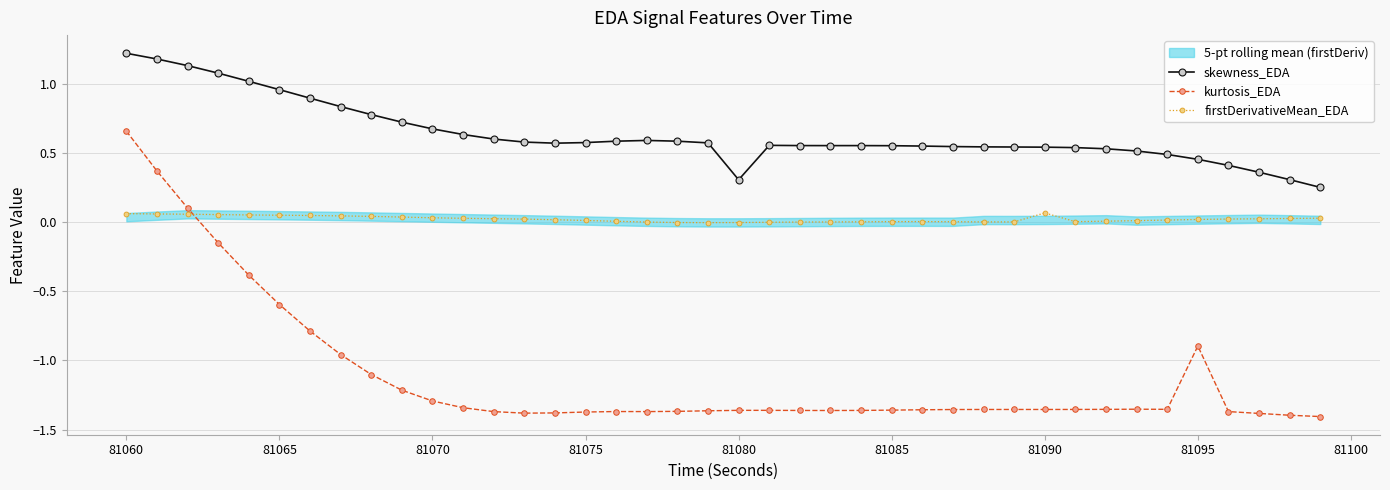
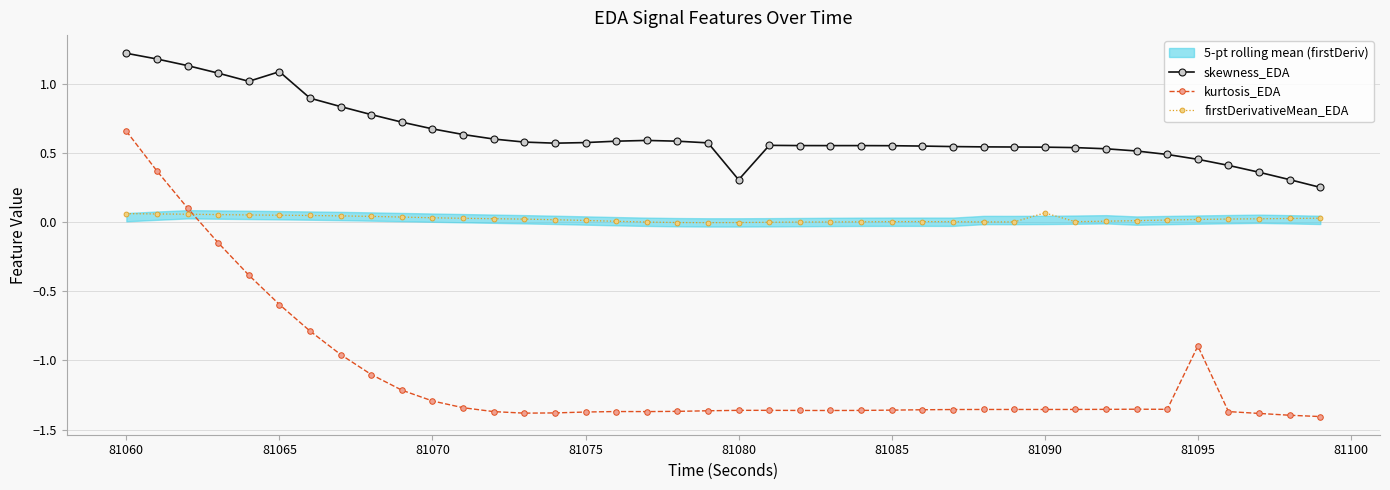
  {
    "skewness_EDA": {
      "81060": 1.22,
-     "81065": 0.96,
+     "81065": 1.09,
      "81070": 0.67,
      "81075": 0.57,
      "81080": 0.31,
      "81085": 0.55,
      "81090": 0.54,
      "81095": 0.45
    },
    "kurtosis_EDA": {
      "81060": 0.66,
      "81065": -0.60,
      "81070": -1.29,
      "81075": -1.37,
      "81080": -1.36,
      "81085": -1.36,
      "81090": -1.36,
      "81095": -0.90
    },
    "firstDerivativeMean_EDA": {
      "81065": 0.05,
      "81070": 0.03,
      "81075": 0.01,
      "81080": 0.00,
      "81085": 0.00,
      "81090": 0.07,
      "81095": 0.02
    }
  }
